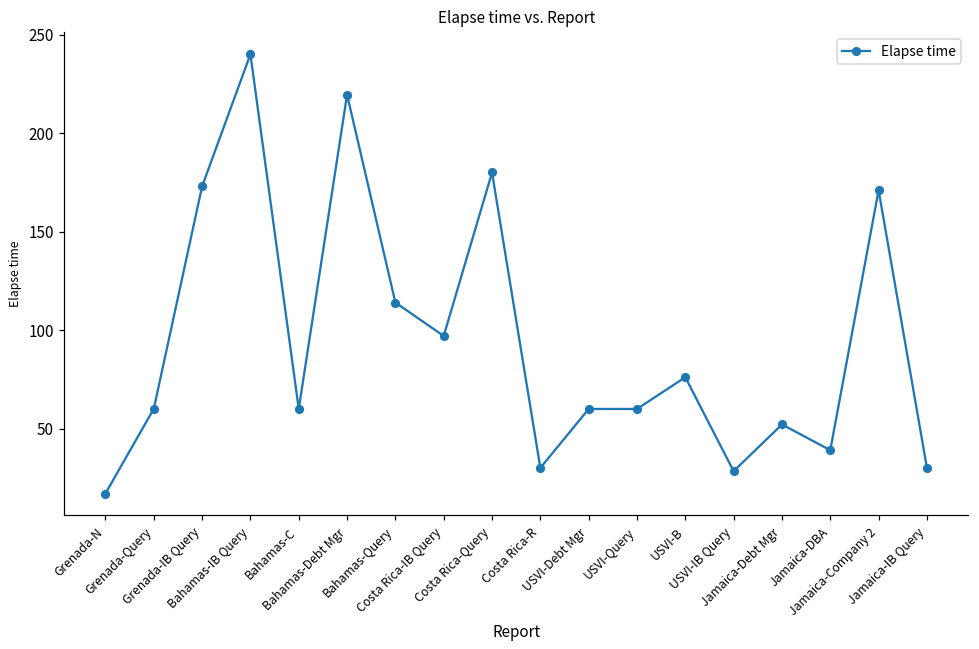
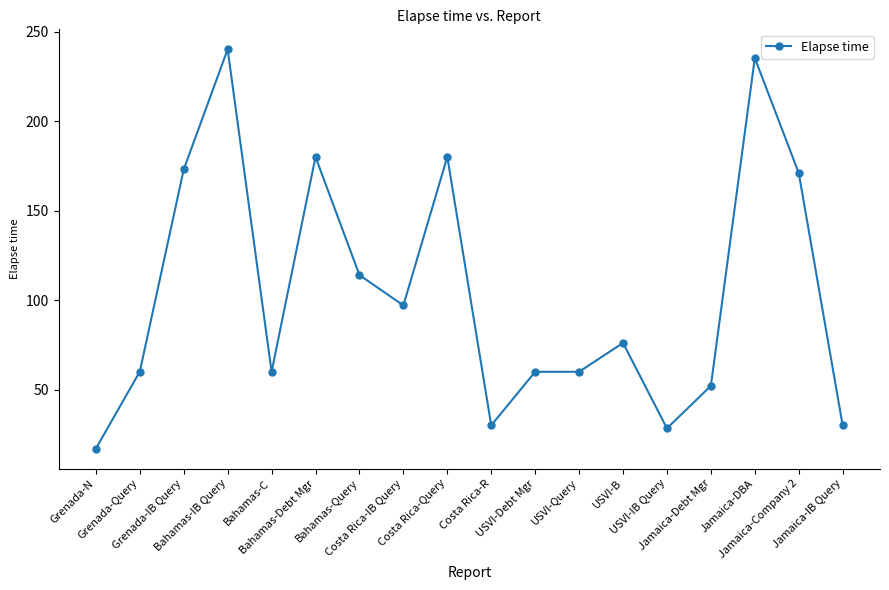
  {
    "Grenada-N": 17,
    "Grenada-Query": 60,
    "Grenada-IB Query": 173,
    "Bahamas-IB Query": 240,
    "Bahamas-C": 60,
-   "Bahamas-Debt Mgr": 220,
+   "Bahamas-Debt Mgr": 180,
    "Bahamas-Query": 114,
    "Costa Rica-IB Query": 97,
    "Costa Rica-Query": 180,
    "Costa Rica-R": 30,
    "USVI-Debt Mgr": 60,
    "USVI-Query": 60,
    "USVI-B": 76,
    "USVI-IB Query": 28,
    "Jamaica-Debt Mgr": 52,
-   "Jamaica-DBA": 39,
+   "Jamaica-DBA": 235,
    "Jamaica-Company 2": 171,
    "Jamaica-IB Query": 30
  }
